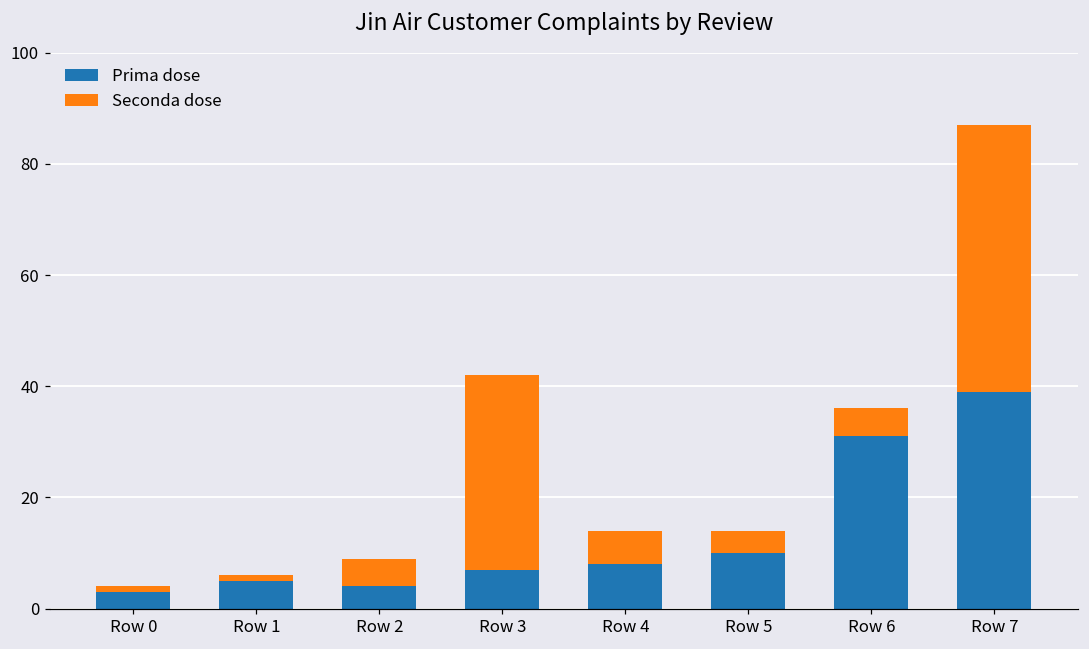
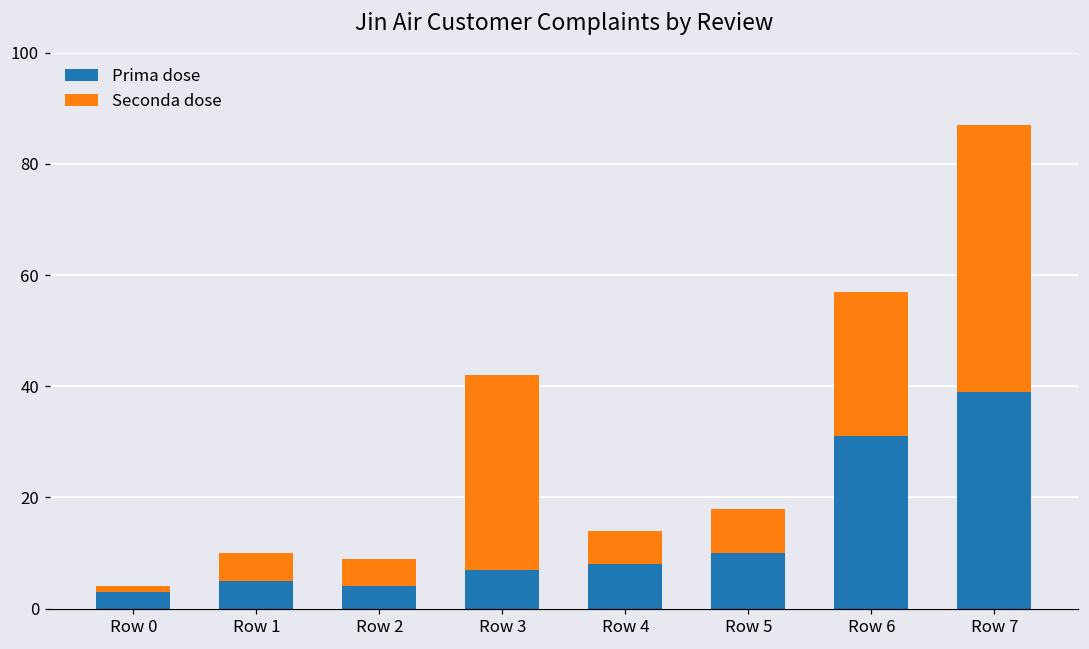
  {
    "Prima dose": {
      "Row 0": 3,
      "Row 1": 5,
      "Row 2": 4,
      "Row 3": 7,
      "Row 4": 8,
      "Row 5": 10,
      "Row 6": 31,
      "Row 7": 39
    },
    "Seconda dose": {
      "Row 0": 1,
-     "Row 1": 1,
+     "Row 1": 5,
      "Row 2": 5,
      "Row 3": 35,
      "Row 4": 6,
-     "Row 5": 4,
-     "Row 6": 5,
+     "Row 5": 8,
+     "Row 6": 26,
      "Row 7": 48
    }
  }
